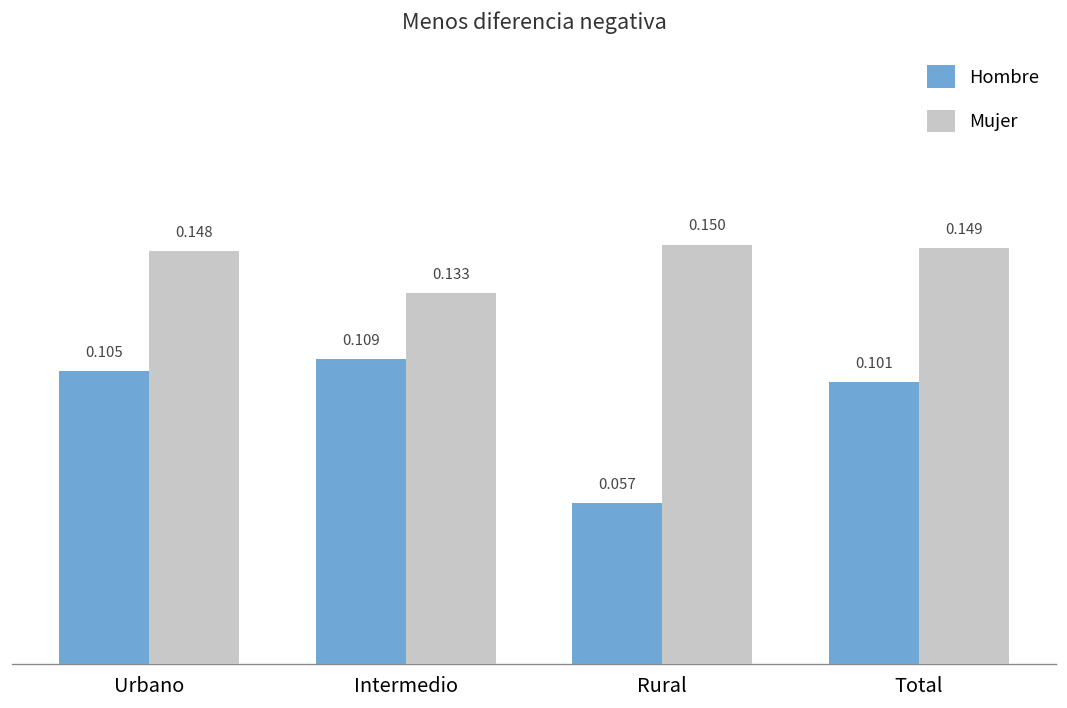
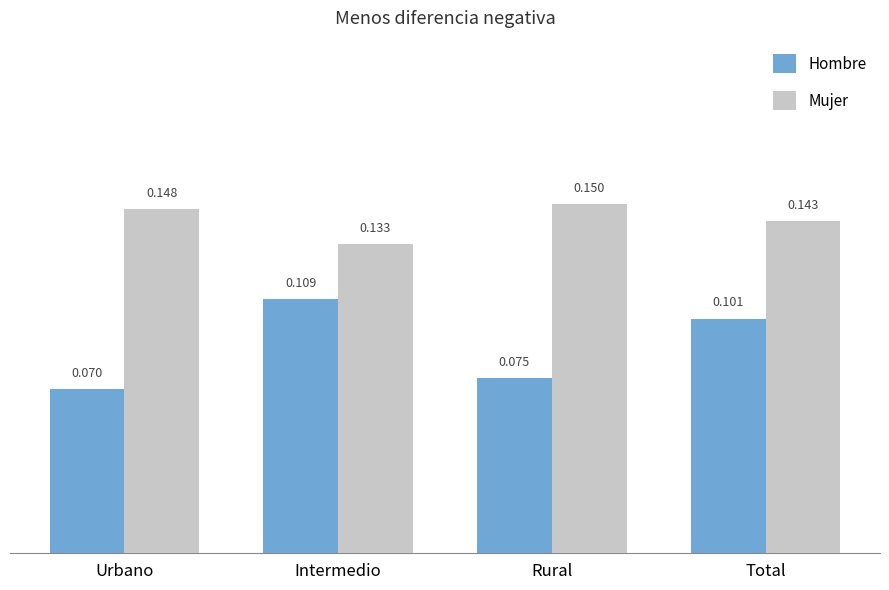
  {
    "Hombre": {
-     "Urbano": 0.105,
+     "Urbano": 0.070,
      "Intermedio": 0.109,
-     "Rural": 0.057,
+     "Rural": 0.075,
      "Total": 0.101
    },
    "Mujer": {
      "Urbano": 0.148,
      "Intermedio": 0.133,
      "Rural": 0.150,
-     "Total": 0.149
+     "Total": 0.143
    }
  }
